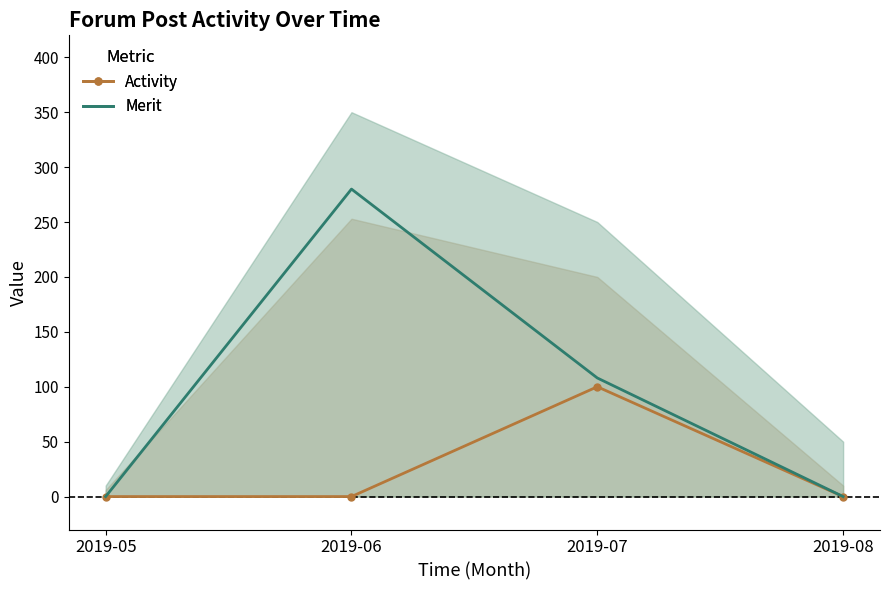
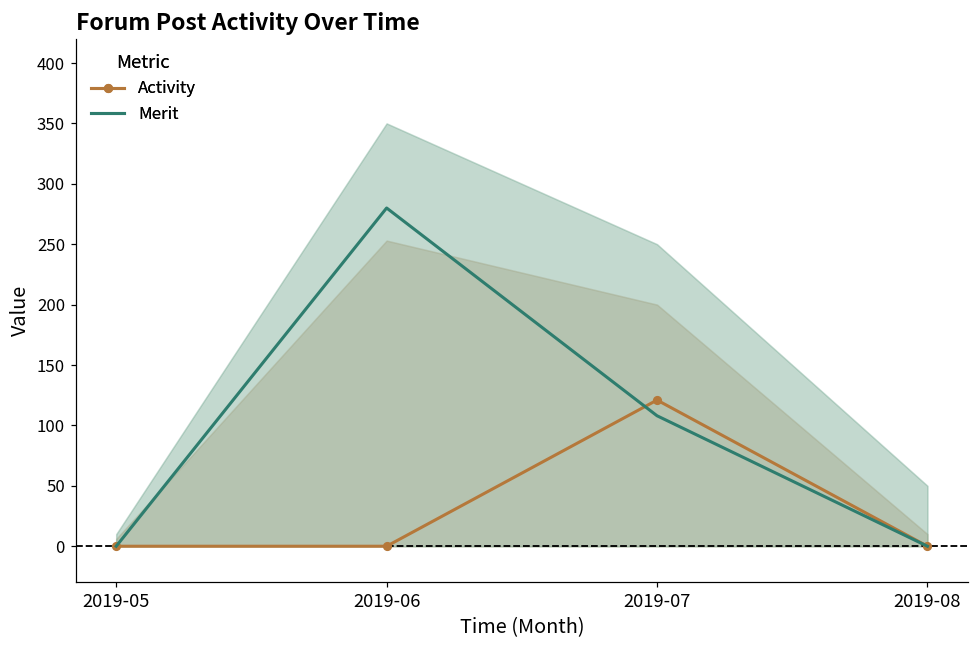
  {
    "Activity": {
      "2019-06": 0,
-     "2019-07": 100
+     "2019-07": 121
    },
    "Merit": {
      "2019-06": 280,
      "2019-07": 108
    }
  }
